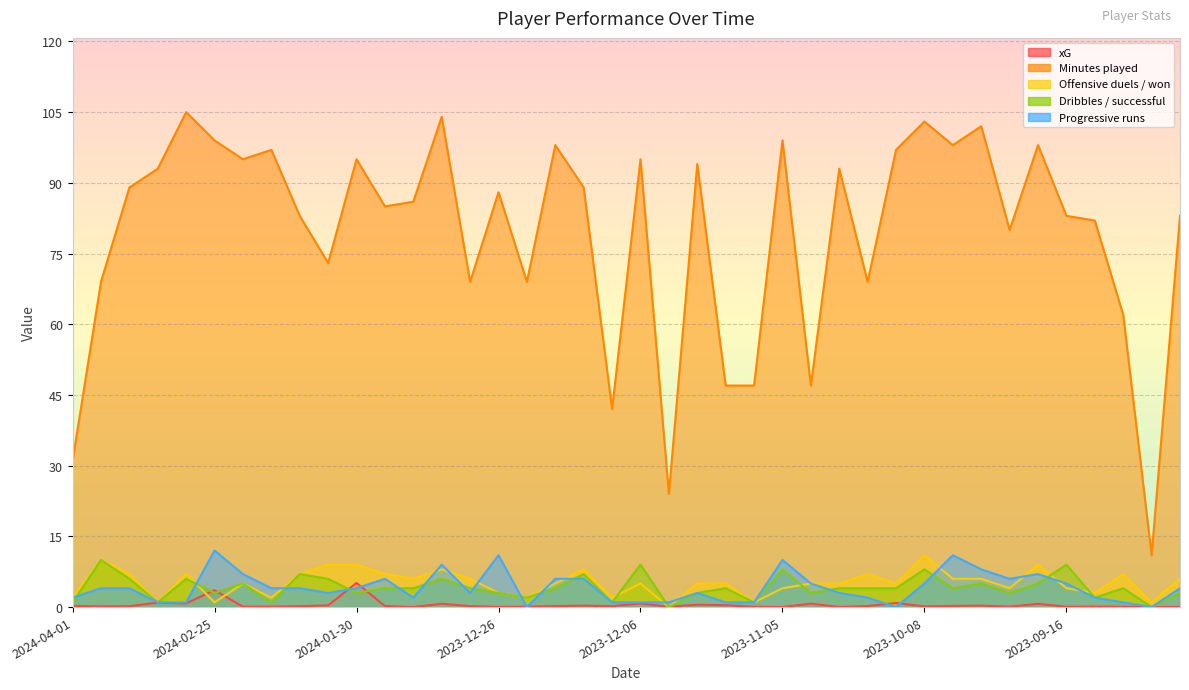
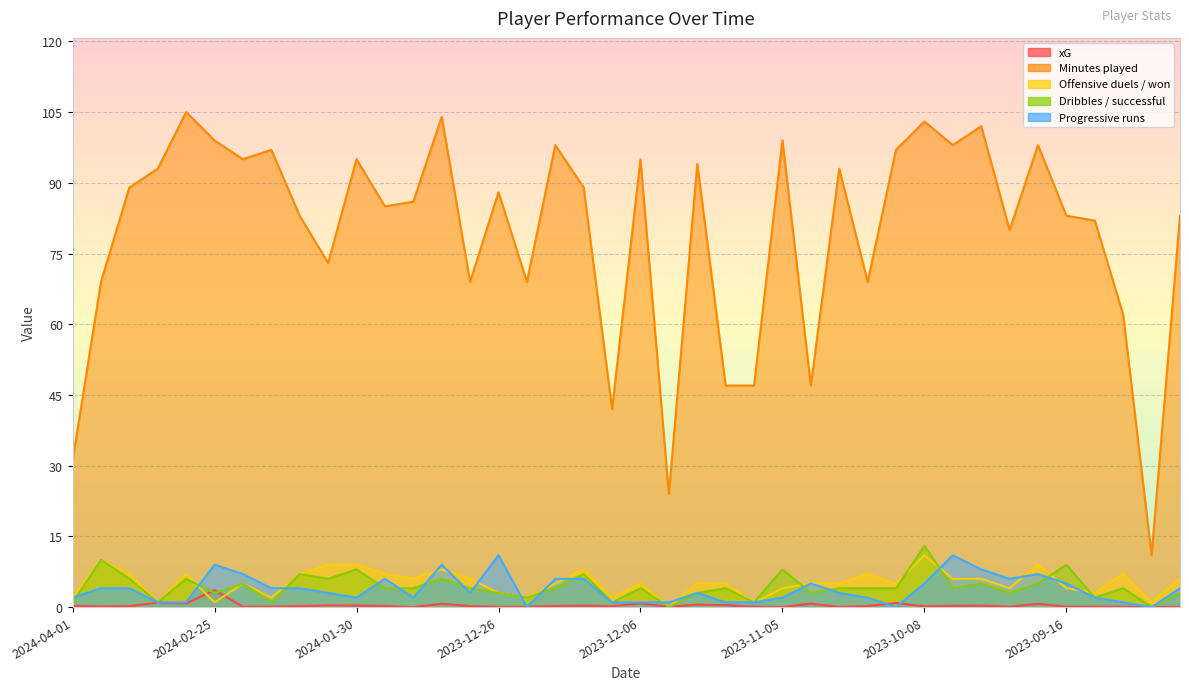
  {
    "xG": {
      "2024-04-01": 0,
      "2024-02-25": 4,
-     "2024-01-30": 5,
+     "2024-01-30": 0,
      "2023-12-26": 0,
      "2023-11-05": 0,
      "2023-10-08": 0,
      "2023-09-16": 0
    },
    "Dribbles / successful": {
      "2024-04-01": 1,
      "2024-02-25": 3,
-     "2024-01-30": 3,
-     "2023-12-06": 9,
+     "2024-01-30": 8,
+     "2023-12-06": 4,
      "2023-11-05": 8,
-     "2023-10-08": 8,
+     "2023-10-08": 13,
      "2023-09-16": 9
    },
    "Progressive runs": {
-     "2024-02-25": 12,
-     "2024-01-30": 4,
+     "2024-02-25": 9,
+     "2024-01-30": 2,
      "2023-12-26": 11,
-     "2023-11-05": 10,
+     "2023-11-05": 2,
      "2023-10-08": 5,
      "2023-09-16": 5
    }
  }
